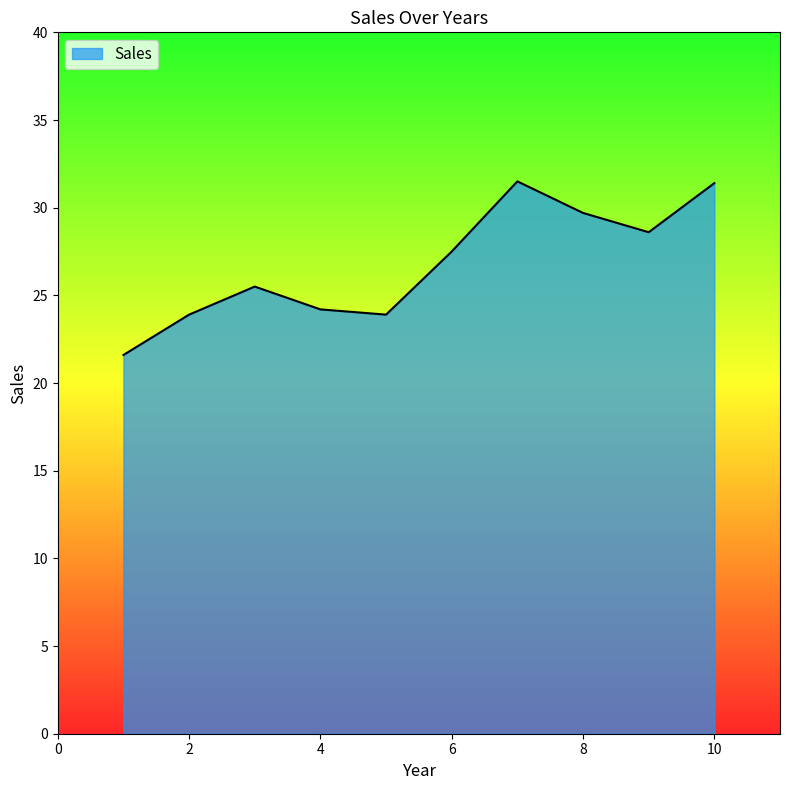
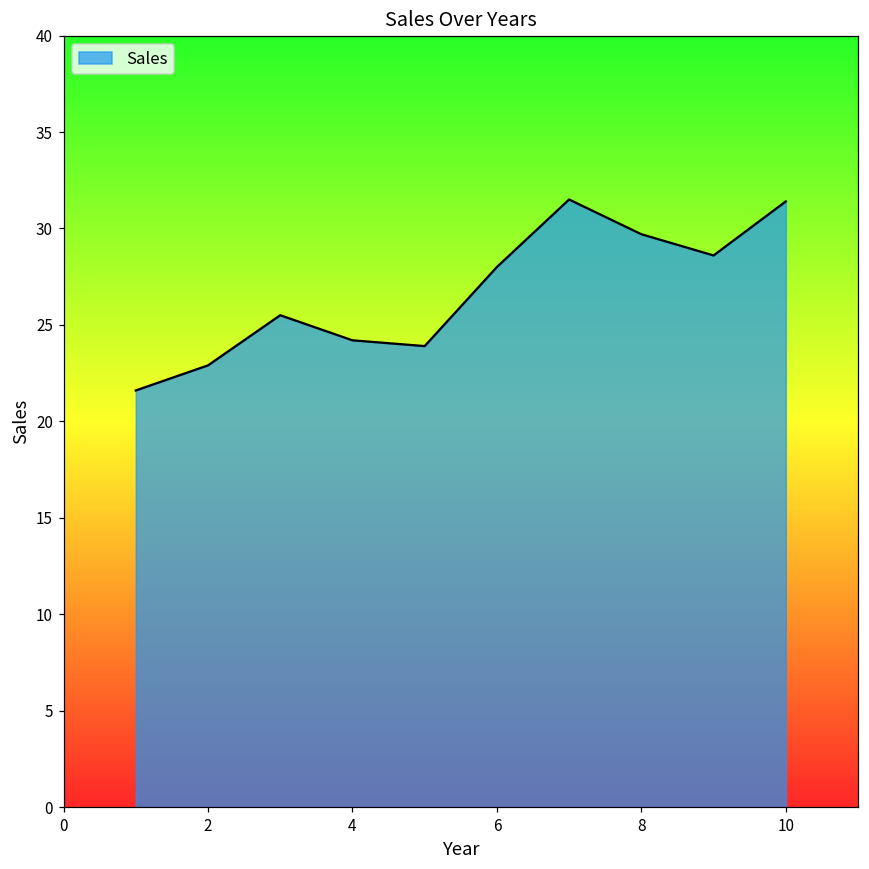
  {
-   "2": 23.9,
+   "2": 22.9,
    "4": 24.2,
-   "6": 27.5,
+   "6": 28.0,
    "8": 29.7,
    "10": 31.4
  }
